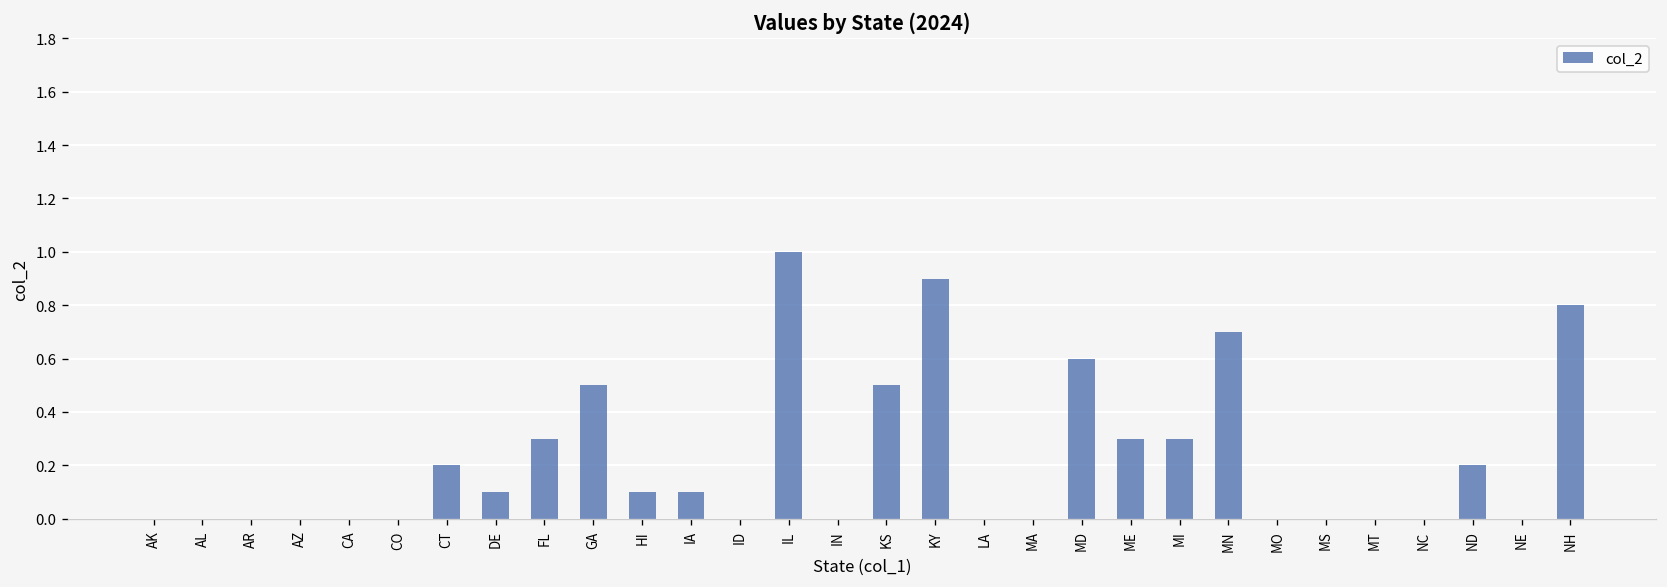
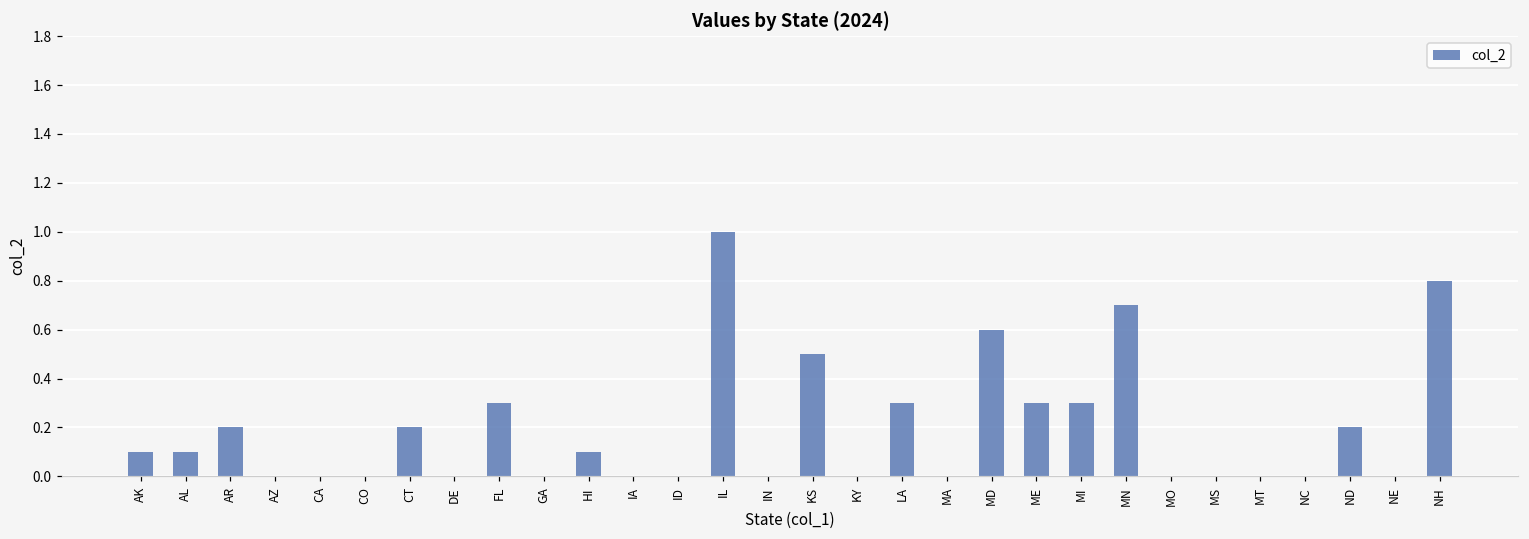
  {
-   "AK": 0.0,
-   "AL": 0.0,
-   "AR": 0.0,
+   "AK": 0.1,
+   "AL": 0.1,
+   "AR": 0.2,
    "AZ": 0.0,
    "CA": 0.0,
    "CO": 0.0,
    "CT": 0.2,
-   "DE": 0.1,
+   "DE": 0.0,
    "FL": 0.3,
-   "GA": 0.5,
+   "GA": 0.0,
    "HI": 0.1,
-   "IA": 0.1,
+   "IA": 0.0,
    "ID": 0.0,
    "IL": 1.0,
    "IN": 0.0,
    "KS": 0.5,
-   "KY": 0.9,
-   "LA": 0.0,
+   "KY": 0.0,
+   "LA": 0.3,
    "MA": 0.0,
    "MD": 0.6,
    "ME": 0.3,
    "MI": 0.3,
    "MN": 0.7,
    "MO": 0.0,
    "MS": 0.0,
    "MT": 0.0,
    "NC": 0.0,
    "ND": 0.2,
    "NE": 0.0,
    "NH": 0.8
  }
